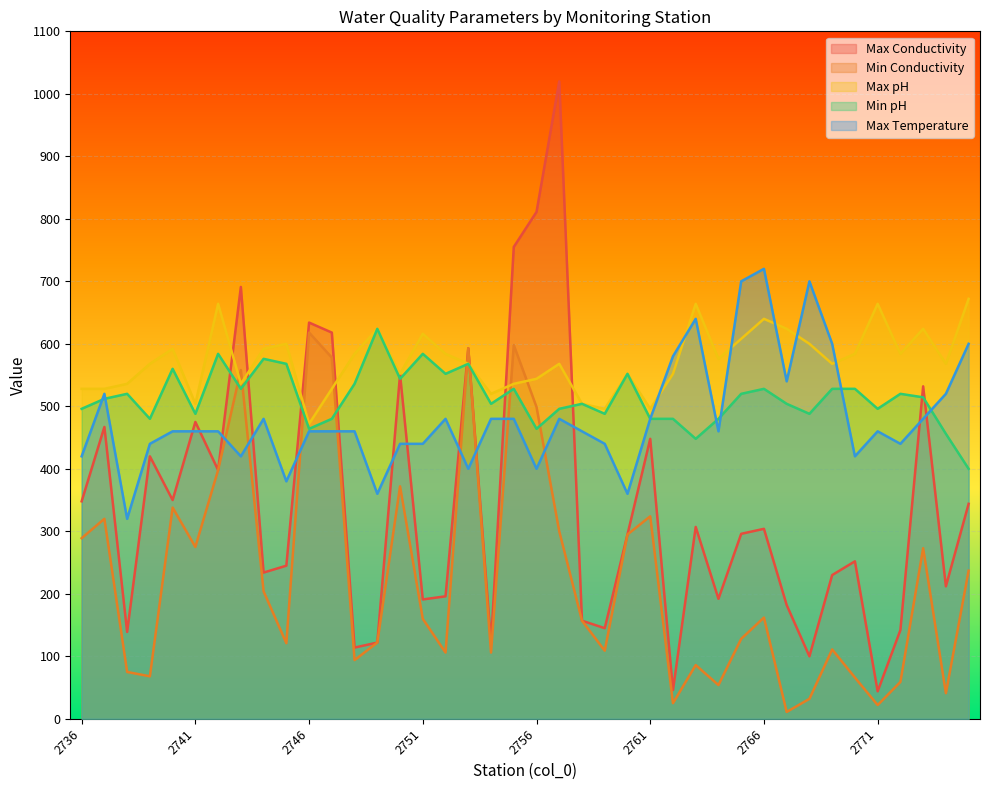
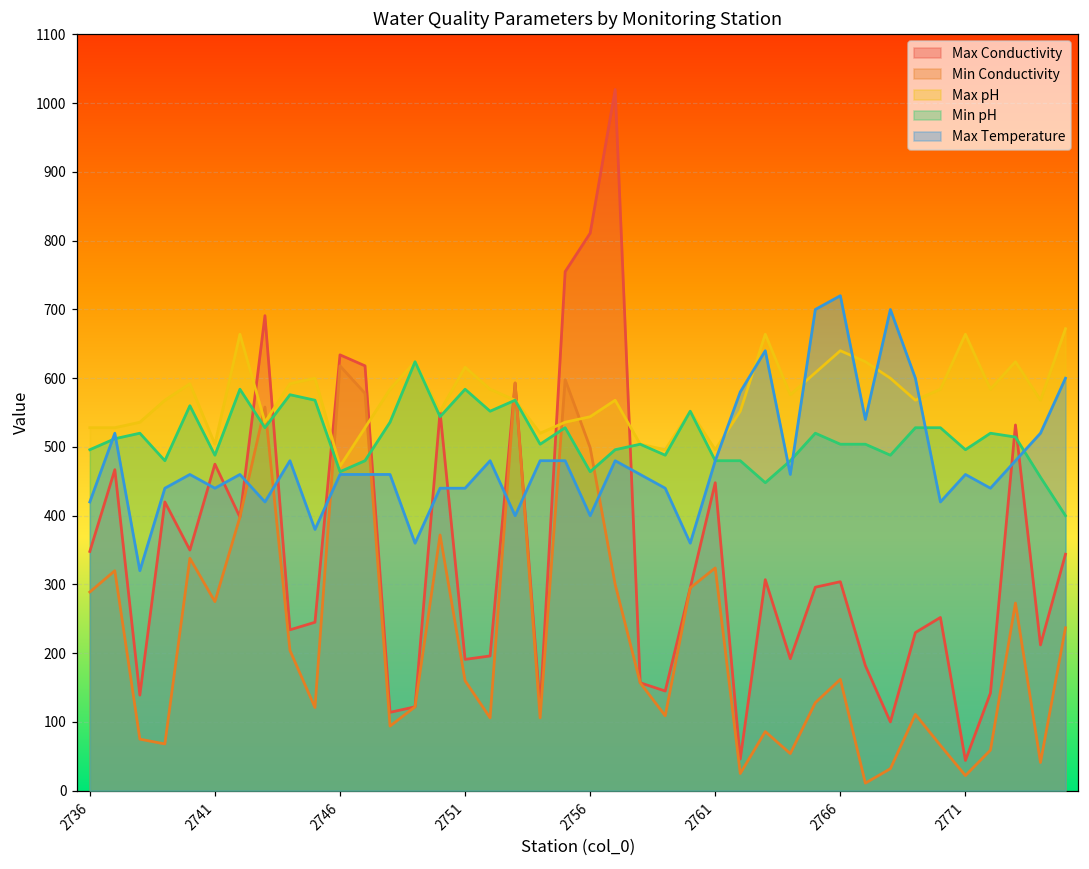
  {
    "Min pH": {
      "2736": 500,
      "2741": 490,
      "2751": 580,
      "2756": 460,
-     "2766": 530,
+     "2766": 500,
      "2771": 500
    },
    "Max Temperature": {
      "2736": 420,
-     "2741": 460,
+     "2741": 440,
      "2751": 440,
      "2756": 400,
      "2766": 720,
      "2771": 460
    }
  }
